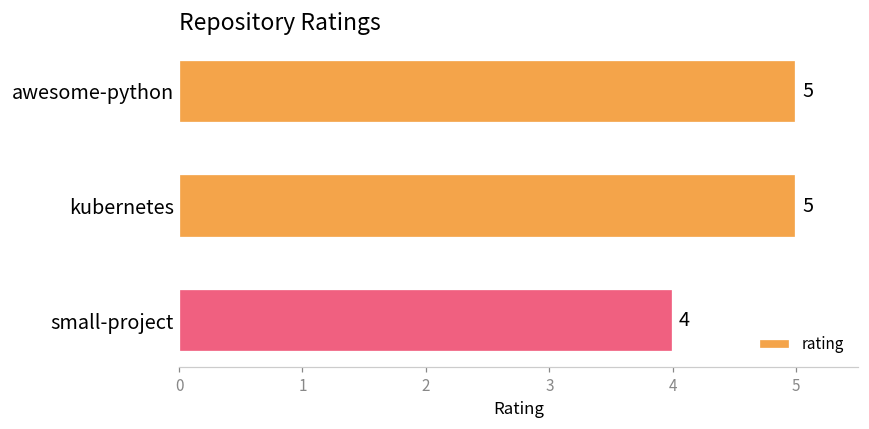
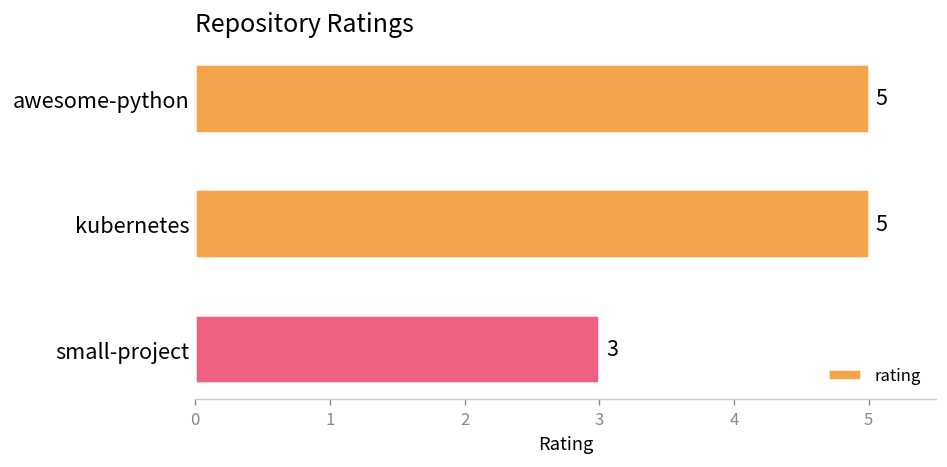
  {
    "awesome-python": 5,
    "kubernetes": 5,
-   "small-project": 4
+   "small-project": 3
  }
